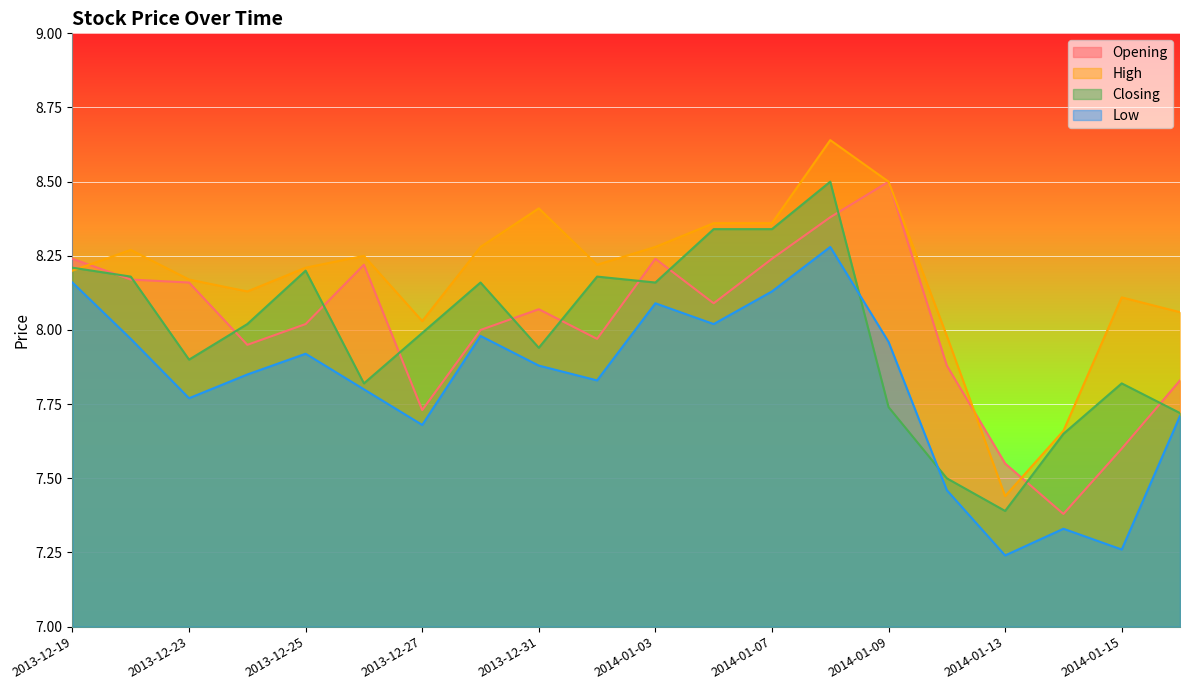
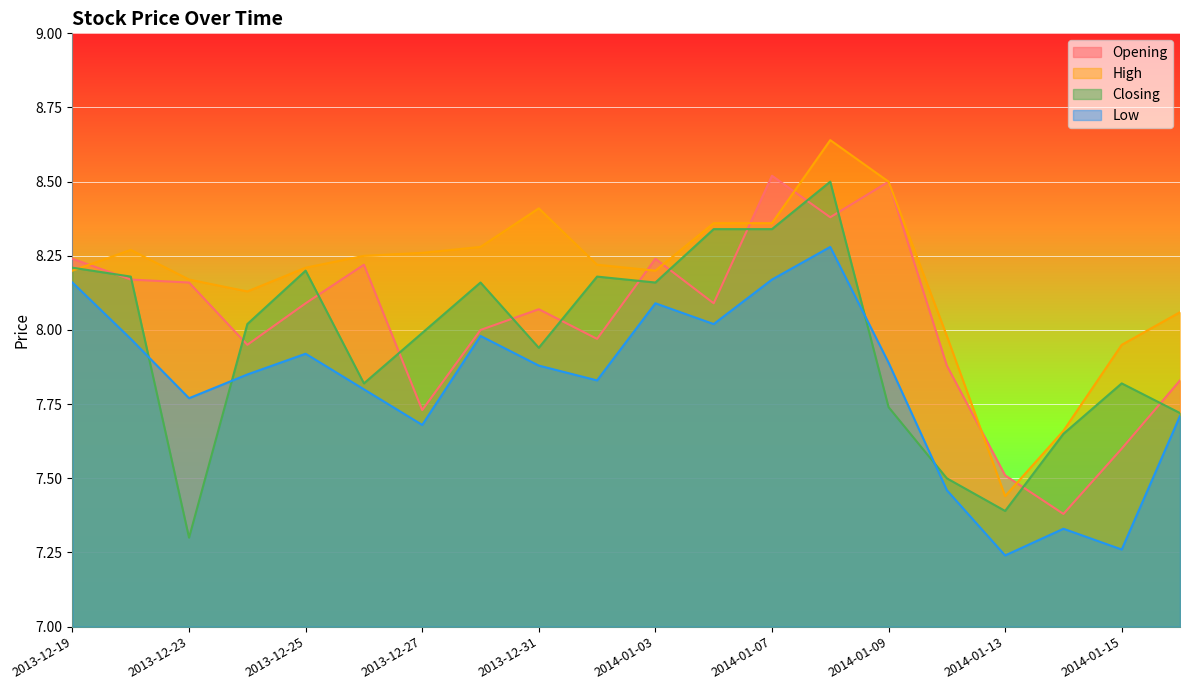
  {
    "Opening": {
      "2013-12-19": 8.24,
      "2013-12-23": 8.16,
-     "2013-12-25": 8.02,
+     "2013-12-25": 8.09,
      "2013-12-27": 7.73,
      "2013-12-31": 8.07,
      "2014-01-03": 8.24,
-     "2014-01-07": 8.24,
-     "2014-01-13": 7.55,
+     "2014-01-07": 8.52,
+     "2014-01-13": 7.51,
      "2014-01-15": 7.60
    },
    "High": {
      "2013-12-19": 8.20,
      "2013-12-23": 8.17,
      "2013-12-25": 8.21,
-     "2013-12-27": 8.03,
+     "2013-12-27": 8.26,
      "2013-12-31": 8.41,
-     "2014-01-03": 8.28,
+     "2014-01-03": 8.20,
      "2014-01-07": 8.36,
      "2014-01-13": 7.44,
-     "2014-01-15": 8.11
+     "2014-01-15": 7.95
    },
    "Closing": {
      "2013-12-19": 8.21,
-     "2013-12-23": 7.9,
+     "2013-12-23": 7.3,
      "2013-12-25": 8.2,
      "2013-12-27": 7.99,
      "2013-12-31": 7.94,
      "2014-01-03": 8.16,
      "2014-01-07": 8.34,
      "2014-01-09": 7.74,
      "2014-01-13": 7.39,
      "2014-01-15": 7.82
    },
    "Low": {
      "2013-12-19": 8.16,
      "2013-12-23": 7.77,
      "2013-12-25": 7.92,
      "2013-12-27": 7.68,
      "2013-12-31": 7.88,
      "2014-01-03": 8.09,
-     "2014-01-07": 8.13,
-     "2014-01-09": 7.96,
+     "2014-01-07": 8.17,
+     "2014-01-09": 7.89,
      "2014-01-13": 7.24,
      "2014-01-15": 7.26
    }
  }
